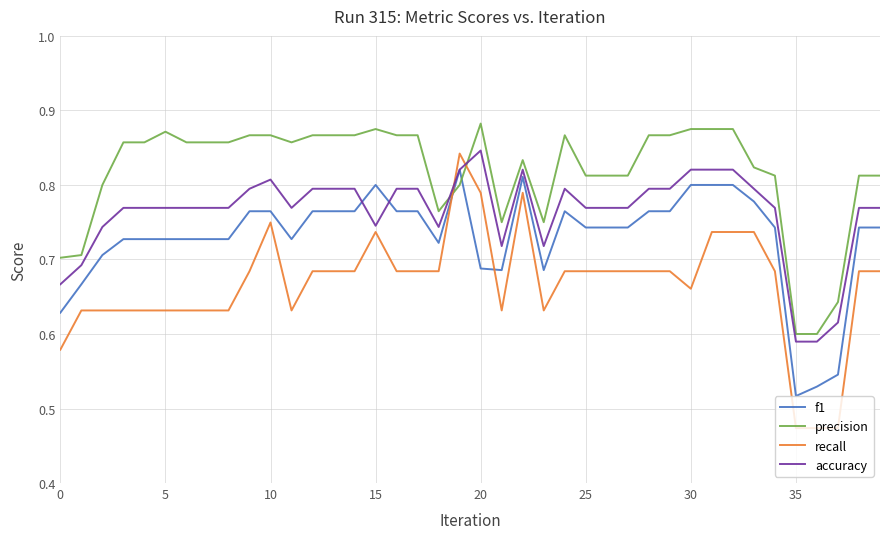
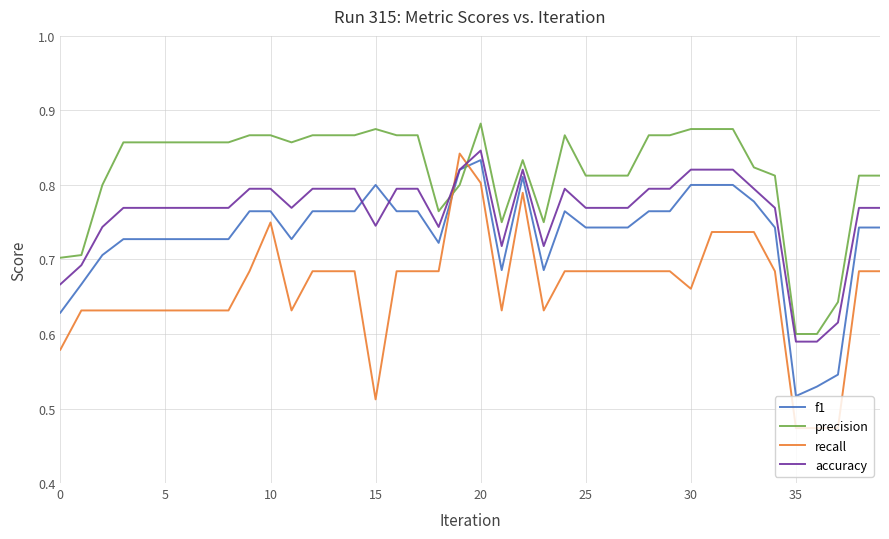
  {
    "f1": {
      "0": 0.63,
      "5": 0.73,
      "10": 0.76,
      "15": 0.80,
-     "20": 0.69,
+     "20": 0.83,
      "25": 0.74,
      "30": 0.80
    },
    "precision": {
      "0": 0.70,
-     "5": 0.87,
+     "5": 0.86,
      "10": 0.87,
      "15": 0.88,
      "20": 0.88,
      "25": 0.81,
      "30": 0.88,
      "35": 0.60
    },
    "recall": {
      "0": 0.58,
      "5": 0.63,
      "10": 0.75,
-     "15": 0.74,
-     "20": 0.79,
+     "15": 0.51,
+     "20": 0.80,
      "25": 0.68,
      "30": 0.66
    },
    "accuracy": {
      "0": 0.67,
      "5": 0.77,
-     "10": 0.81,
+     "10": 0.79,
      "15": 0.75,
      "20": 0.85,
      "25": 0.77,
      "30": 0.82,
      "35": 0.59
    }
  }
